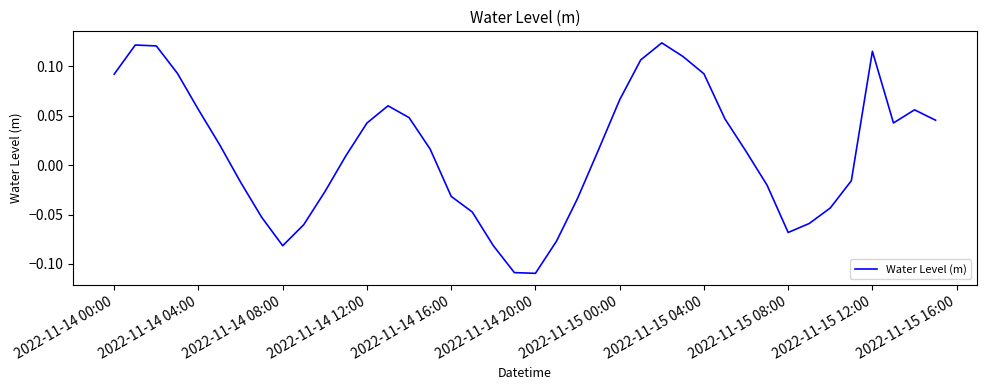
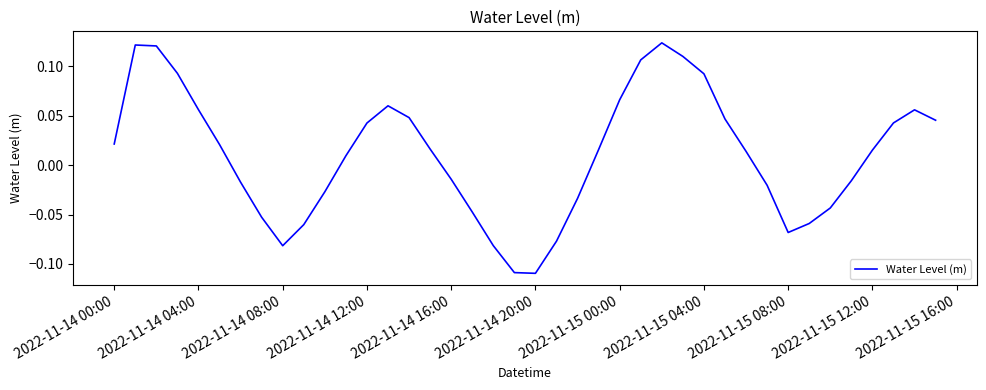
  {
-   "2022-11-14 00:00": 0.09,
+   "2022-11-14 00:00": 0.02,
    "2022-11-14 04:00": 0.06,
    "2022-11-14 08:00": -0.08,
    "2022-11-14 12:00": 0.04,
-   "2022-11-14 16:00": -0.03,
+   "2022-11-14 16:00": -0.01,
    "2022-11-14 20:00": -0.11,
    "2022-11-15 00:00": 0.07,
    "2022-11-15 04:00": 0.09,
    "2022-11-15 08:00": -0.07,
-   "2022-11-15 12:00": 0.12
+   "2022-11-15 12:00": 0.02
  }
